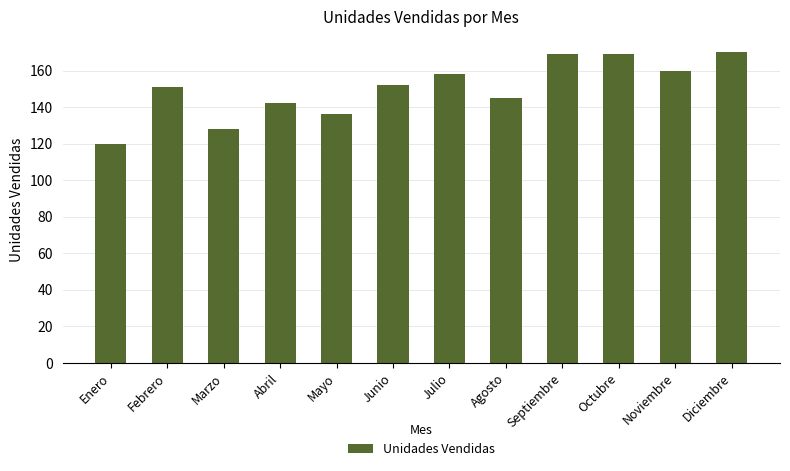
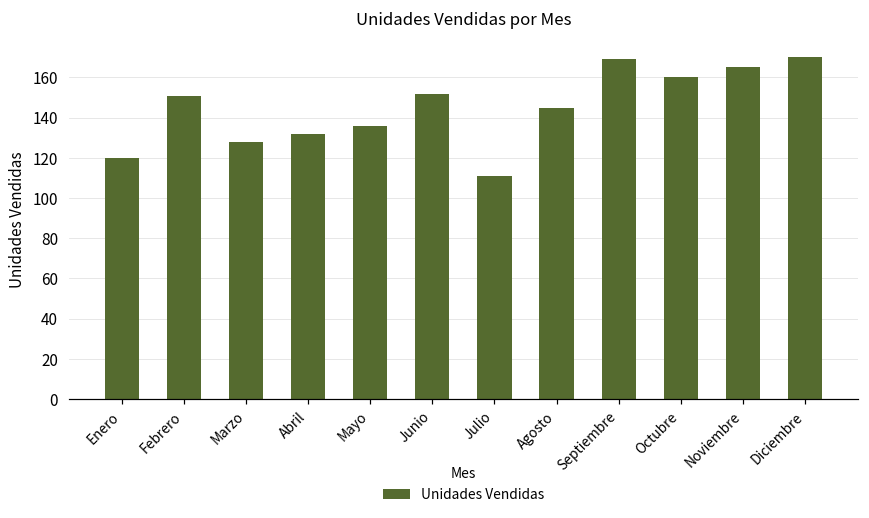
  {
    "Enero": 120,
    "Febrero": 151,
    "Marzo": 128,
-   "Abril": 142,
+   "Abril": 132,
    "Mayo": 136,
    "Junio": 152,
-   "Julio": 158,
+   "Julio": 111,
    "Agosto": 145,
    "Septiembre": 169,
-   "Octubre": 169,
-   "Noviembre": 160,
+   "Octubre": 160,
+   "Noviembre": 165,
    "Diciembre": 170
  }
